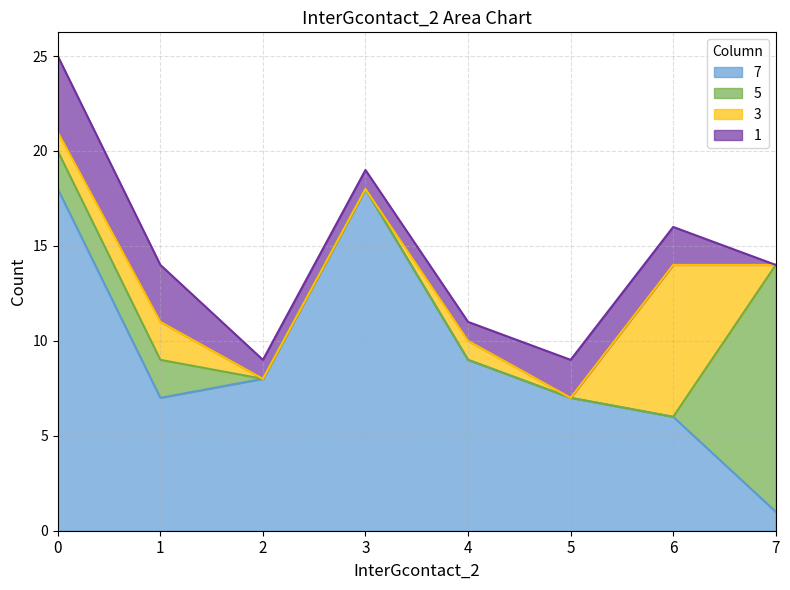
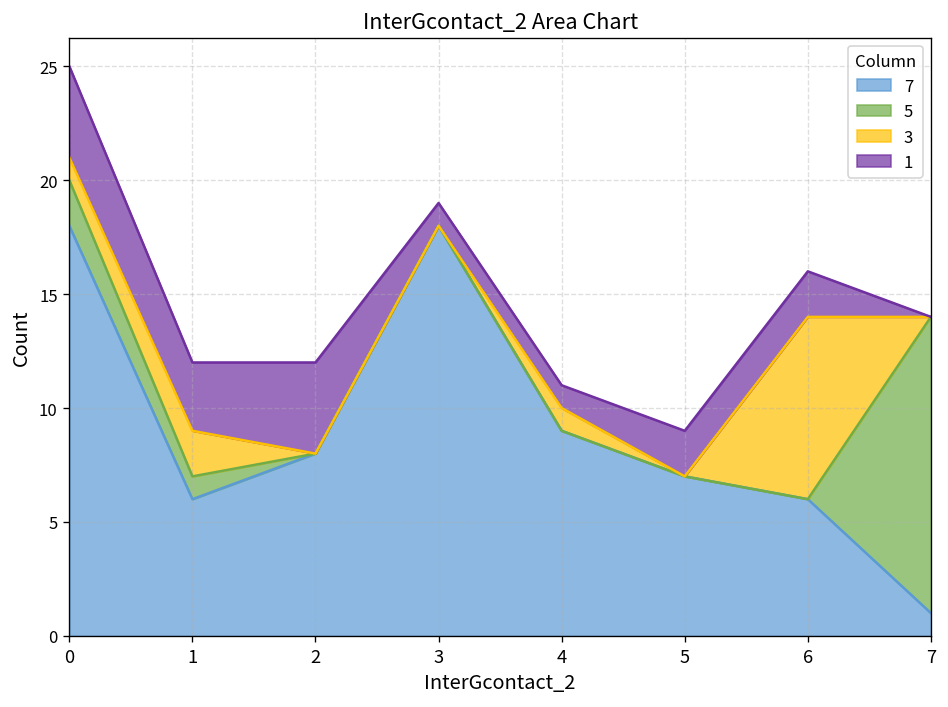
  {
    "7": {
      "0": 18,
-     "1": 7,
+     "1": 6,
      "7": 1
    },
    "5": {
      "0": 2,
-     "1": 2
+     "1": 1
    },
    "3": {
      "0": 1,
      "1": 2,
      "4": 1,
      "6": 8
    },
    "1": {
      "0": 4,
      "1": 3,
-     "2": 1,
+     "2": 4,
      "3": 1,
      "4": 1,
      "5": 2,
      "6": 2
    }
  }
